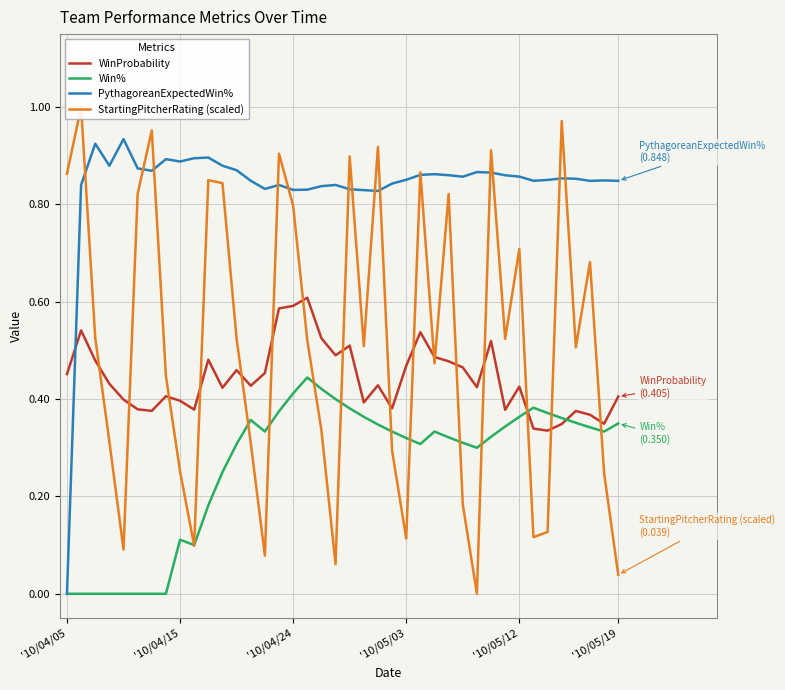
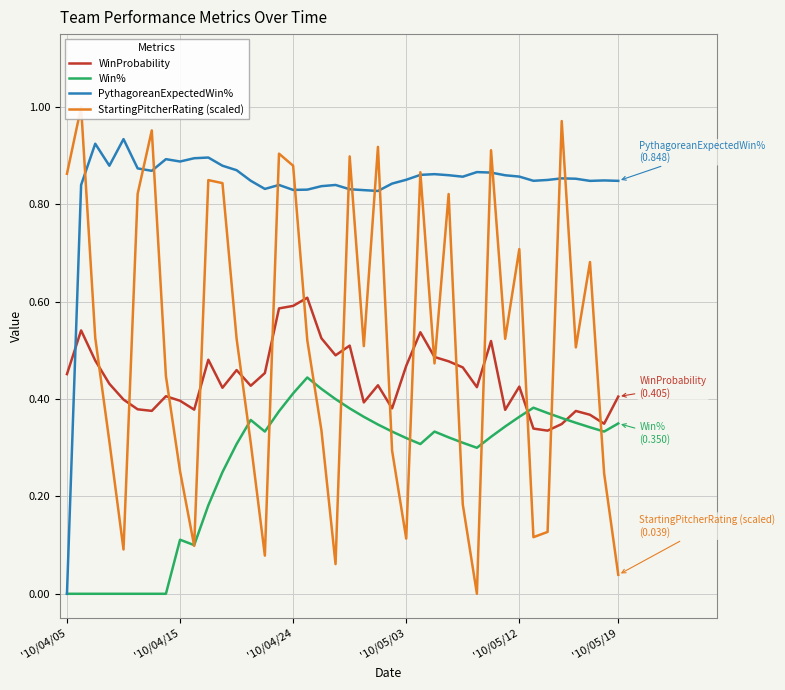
  {
    "WinProbability": {
      "'10/04/05": 0.45,
      "'10/04/15": 0.40,
      "'10/04/24": 0.59,
      "'10/05/03": 0.47,
      "'10/05/12": 0.43
    },
    "Win%": {
      "'10/04/15": 0.11,
      "'10/04/24": 0.41,
      "'10/05/03": 0.32,
      "'10/05/12": 0.36
    },
    "PythagoreanExpectedWin%": {
      "'10/04/15": 0.89,
      "'10/04/24": 0.83,
      "'10/05/03": 0.85,
      "'10/05/12": 0.86
    },
    "StartingPitcherRating (scaled)": {
      "'10/04/05": 0.86,
      "'10/04/15": 0.25,
-     "'10/04/24": 0.80,
+     "'10/04/24": 0.88,
      "'10/05/03": 0.11,
      "'10/05/12": 0.71
    }
  }
